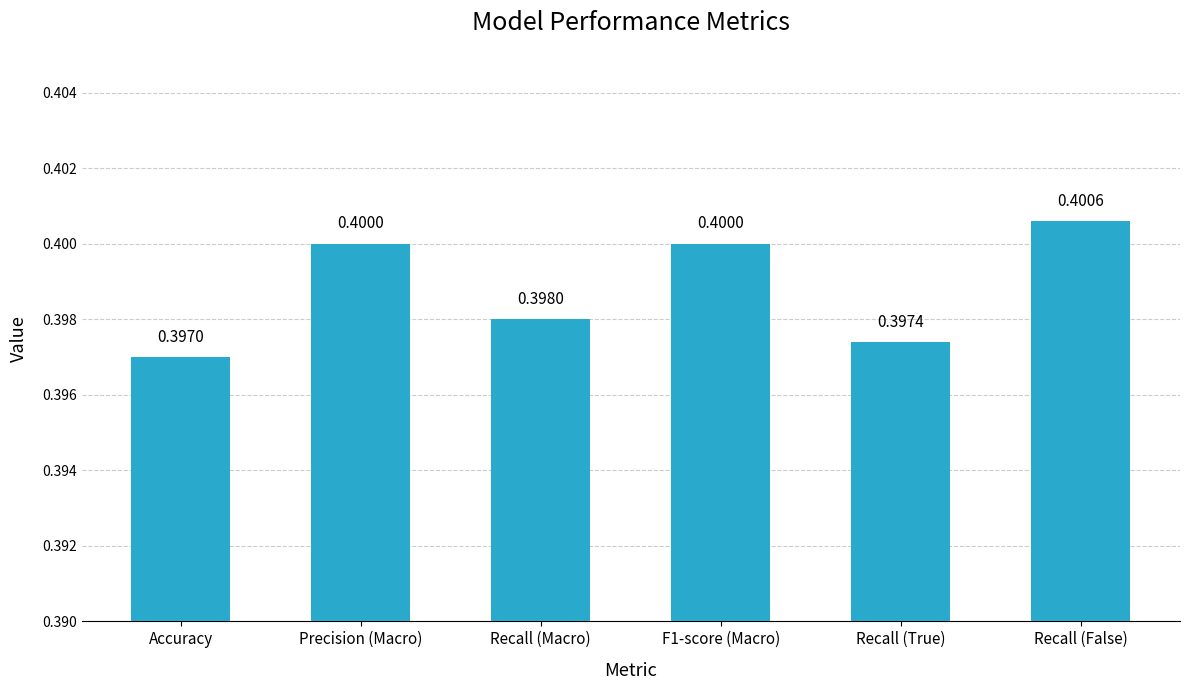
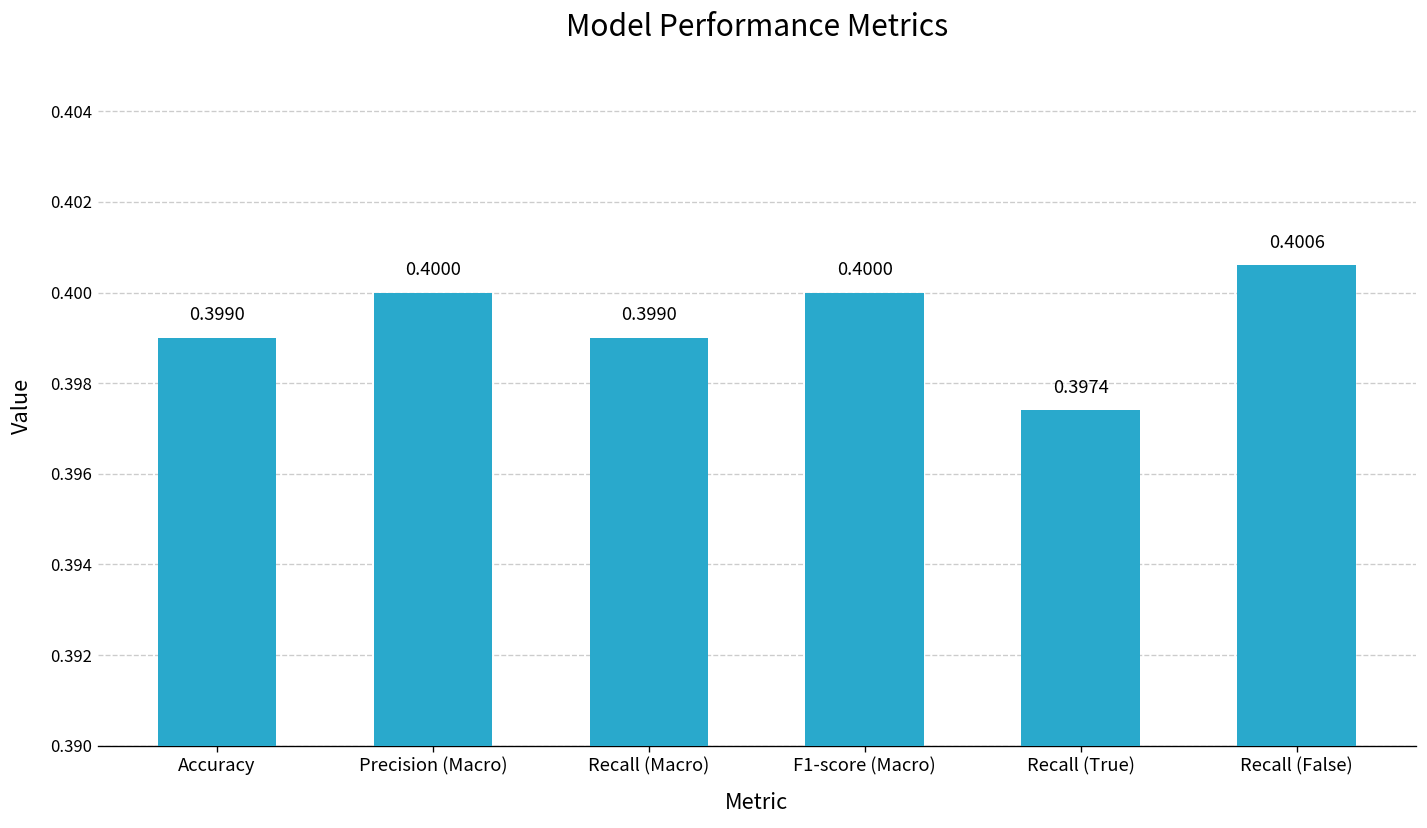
  {
-   "Accuracy": 0.3970,
+   "Accuracy": 0.3990,
    "Precision (Macro)": 0.4000,
-   "Recall (Macro)": 0.3980,
+   "Recall (Macro)": 0.3990,
    "F1-score (Macro)": 0.4000,
    "Recall (True)": 0.3974,
    "Recall (False)": 0.4006
  }
